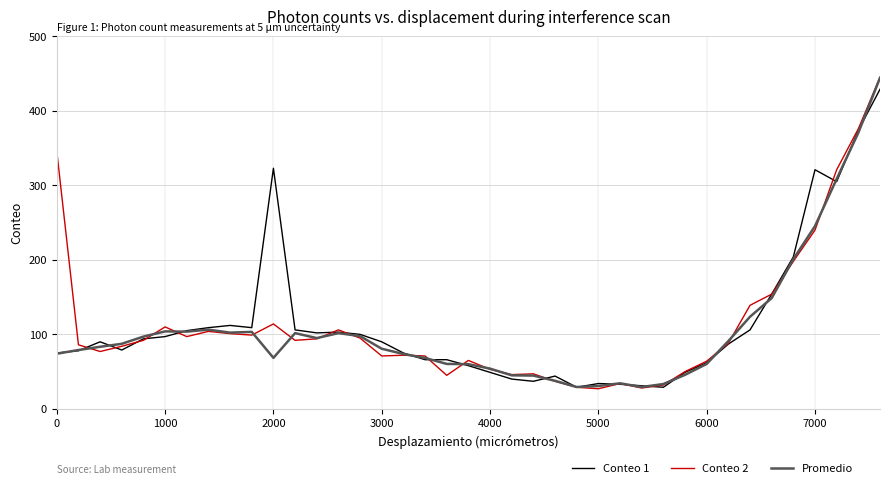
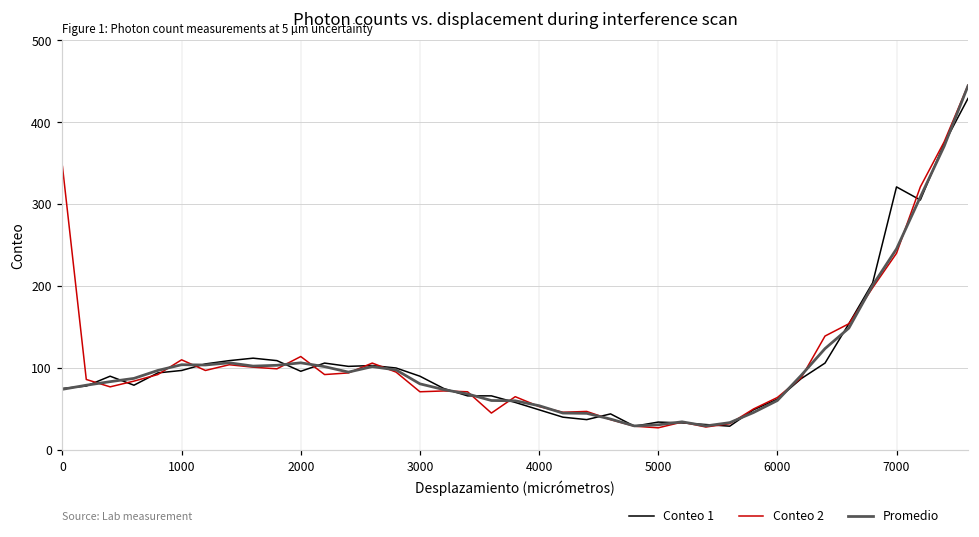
  {
    "Conteo 1": {
      "1000": 100,
-     "2000": 320,
+     "2000": 100,
      "3000": 90,
      "4000": 50,
      "7000": 320
    },
    "Conteo 2": {
      "0": 350,
      "1000": 110,
      "2000": 110,
      "3000": 70,
      "5000": 30,
      "7000": 240
    },
    "Promedio": {
      "1000": 100,
-     "2000": 70,
+     "2000": 110,
      "3000": 80,
      "7000": 250
    }
  }
